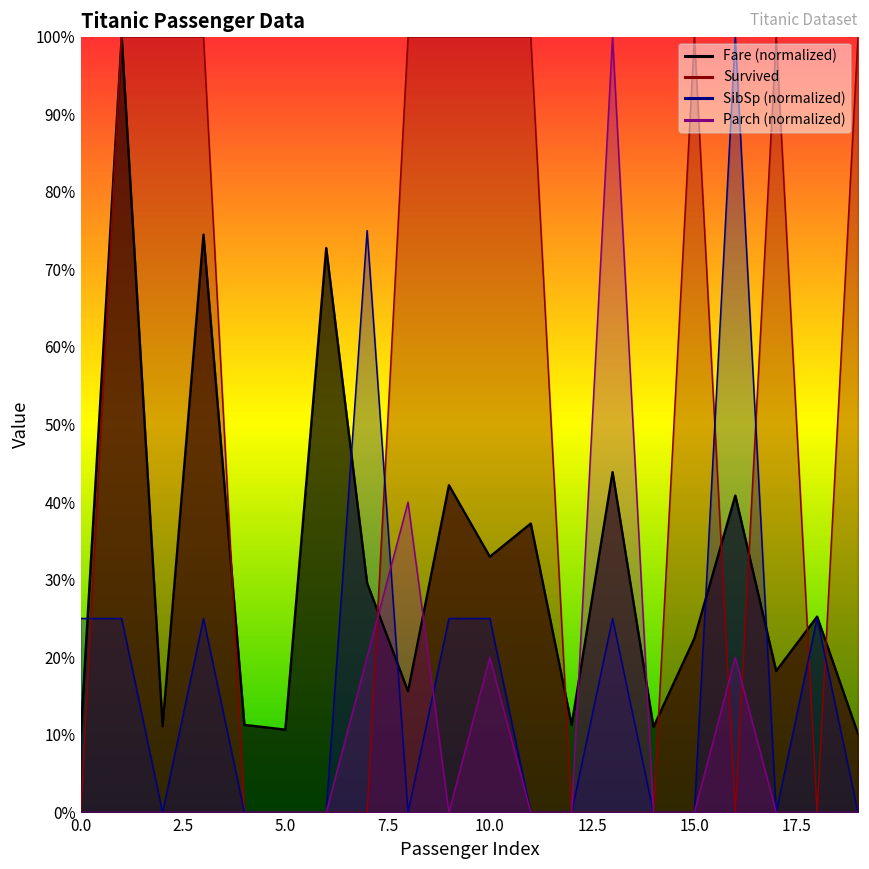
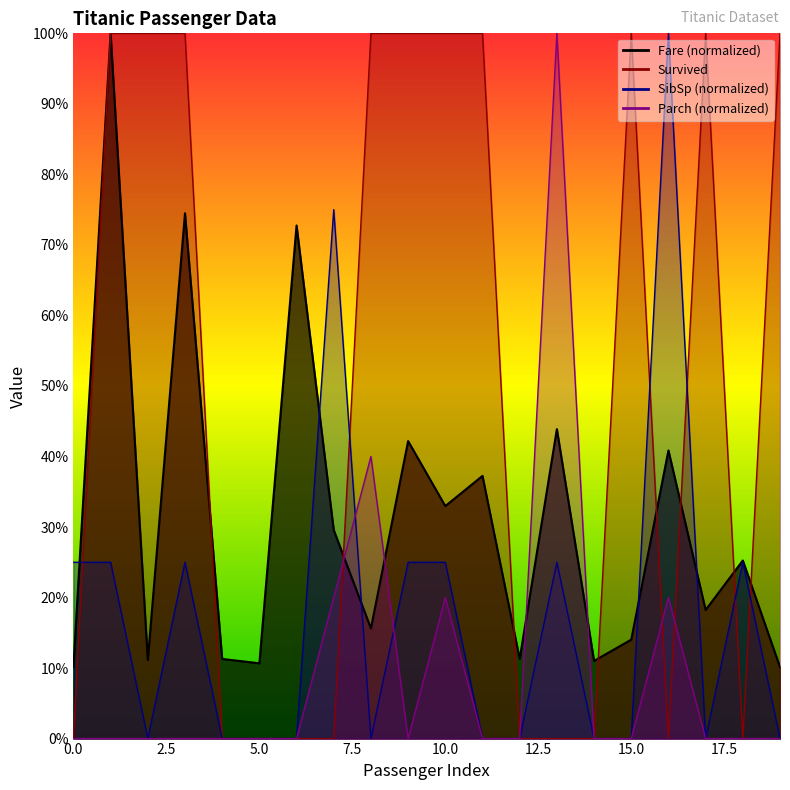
  {
    "Fare (normalized)": {
      "0.0": "10%",
      "5.0": "11%",
      "10.0": "33%",
-     "15.0": "22%"
+     "15.0": "14%"
    },
    "Survived": {
      "10.0": "100%",
      "15.0": "100%"
    }
  }
